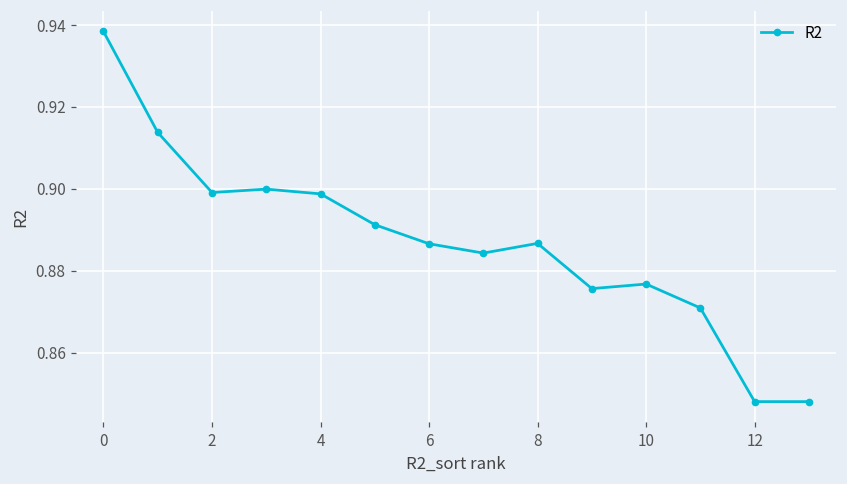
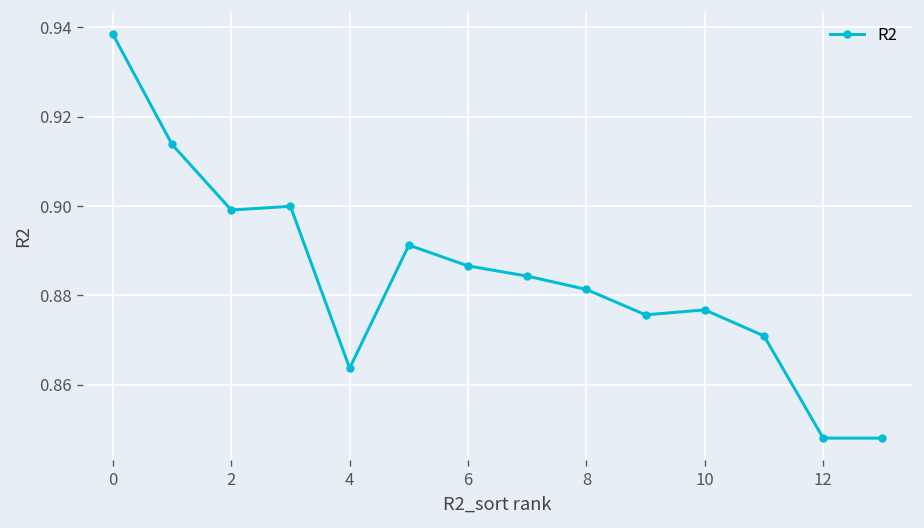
  {
    "0": 0.938,
    "2": 0.899,
-   "4": 0.899,
+   "4": 0.864,
    "6": 0.887,
-   "8": 0.887,
+   "8": 0.881,
    "10": 0.877,
    "12": 0.848
  }
